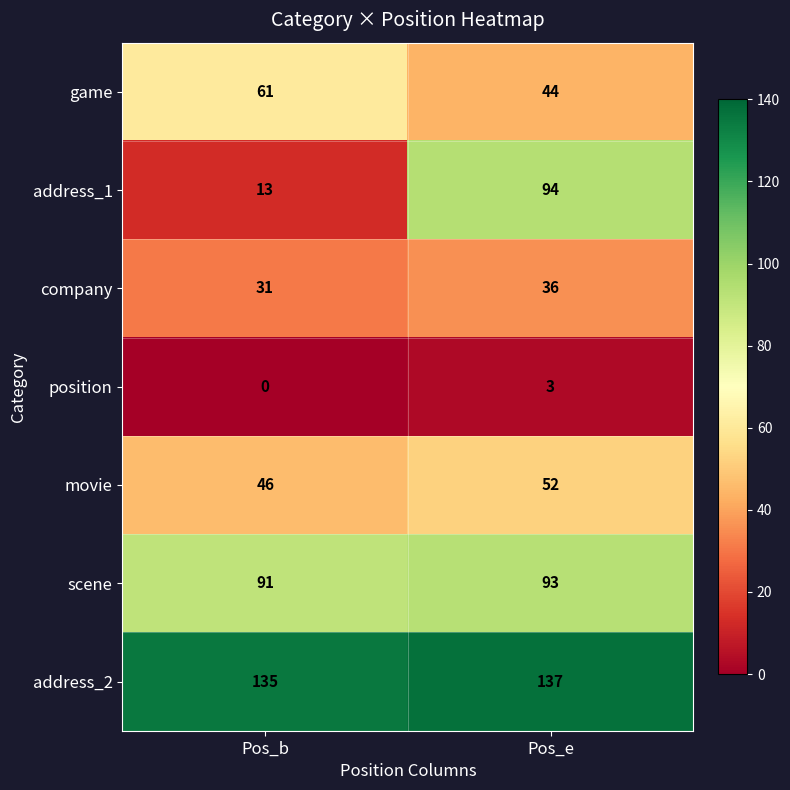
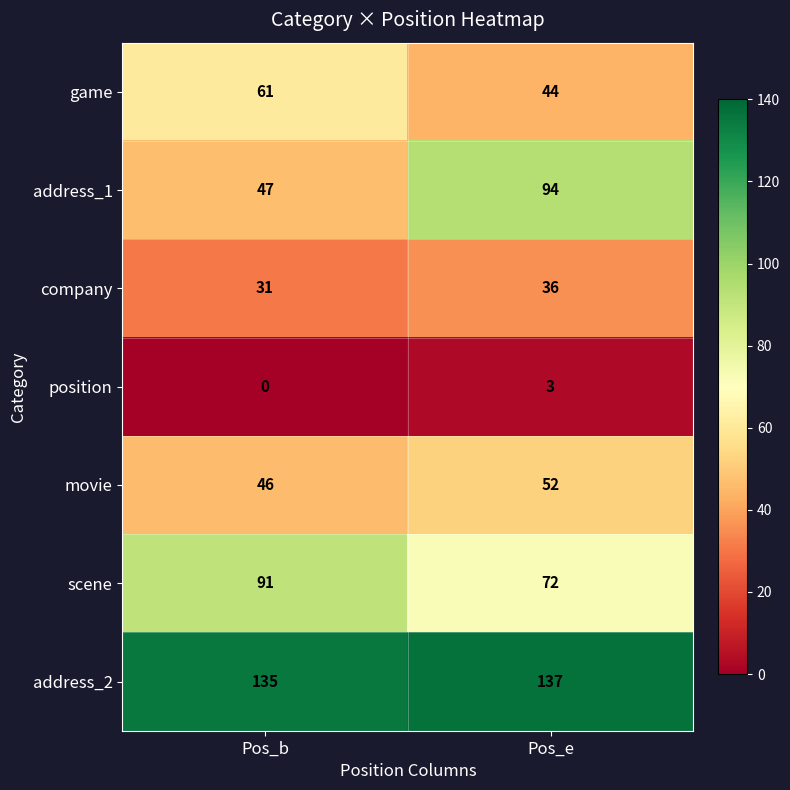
  {
    "game": {
      "Pos_b": 61,
      "Pos_e": 44
    },
    "address_1": {
-     "Pos_b": 13,
+     "Pos_b": 47,
      "Pos_e": 94
    },
    "company": {
      "Pos_b": 31,
      "Pos_e": 36
    },
    "position": {
      "Pos_b": 0,
      "Pos_e": 3
    },
    "movie": {
      "Pos_b": 46,
      "Pos_e": 52
    },
    "scene": {
      "Pos_b": 91,
-     "Pos_e": 93
+     "Pos_e": 72
    },
    "address_2": {
      "Pos_b": 135,
      "Pos_e": 137
    }
  }
